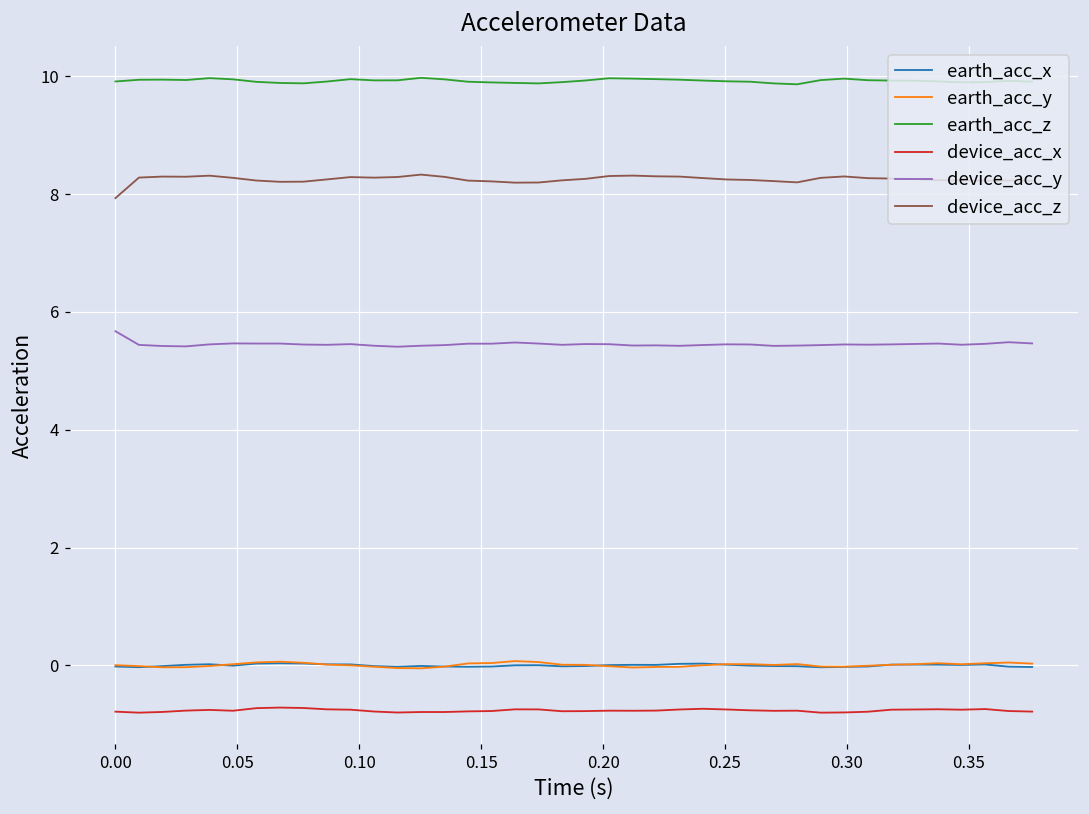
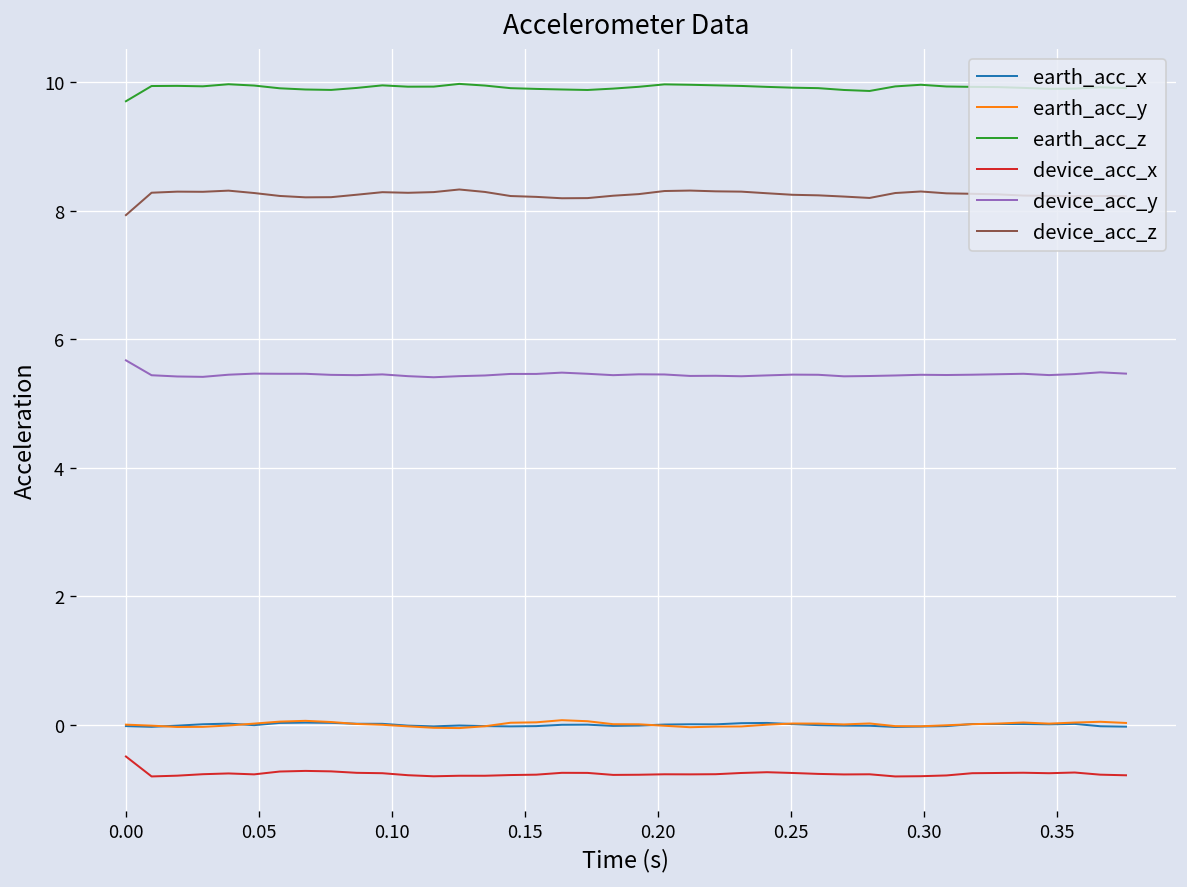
  {
    "earth_acc_z": {
-     "0.00": 9.9
+     "0.00": 9.7
    },
    "device_acc_x": {
-     "0.00": -0.8
+     "0.00": -0.5
    },
    "device_acc_y": {
      "0.00": 5.7
    },
    "device_acc_z": {
      "0.00": 7.9
    }
  }
